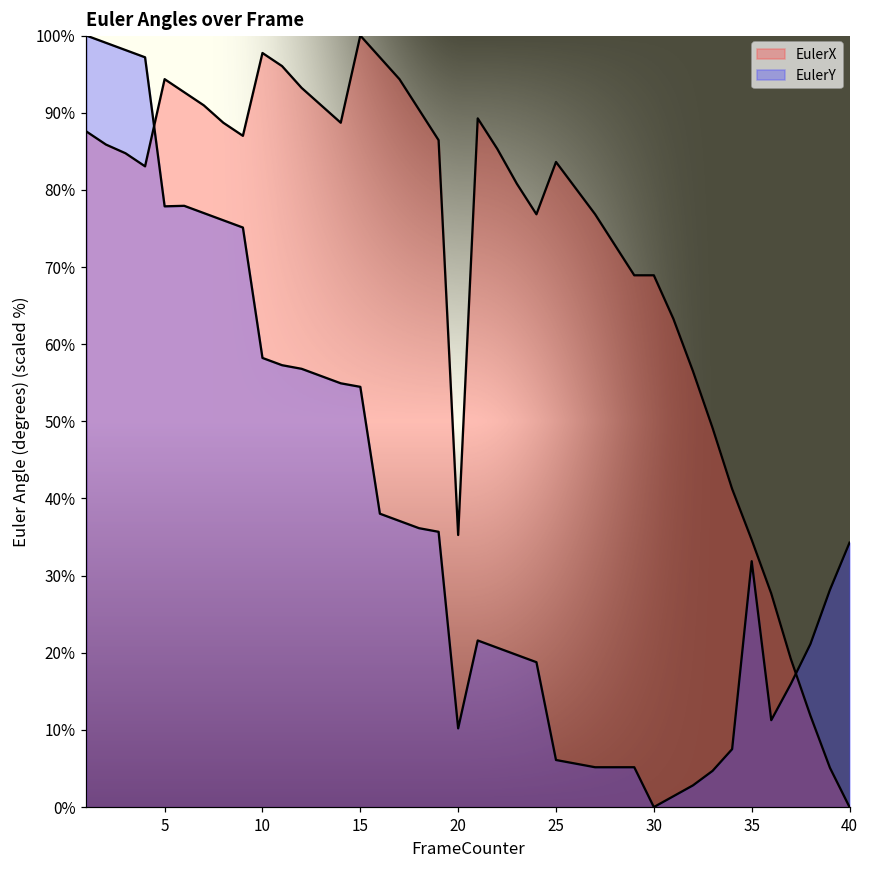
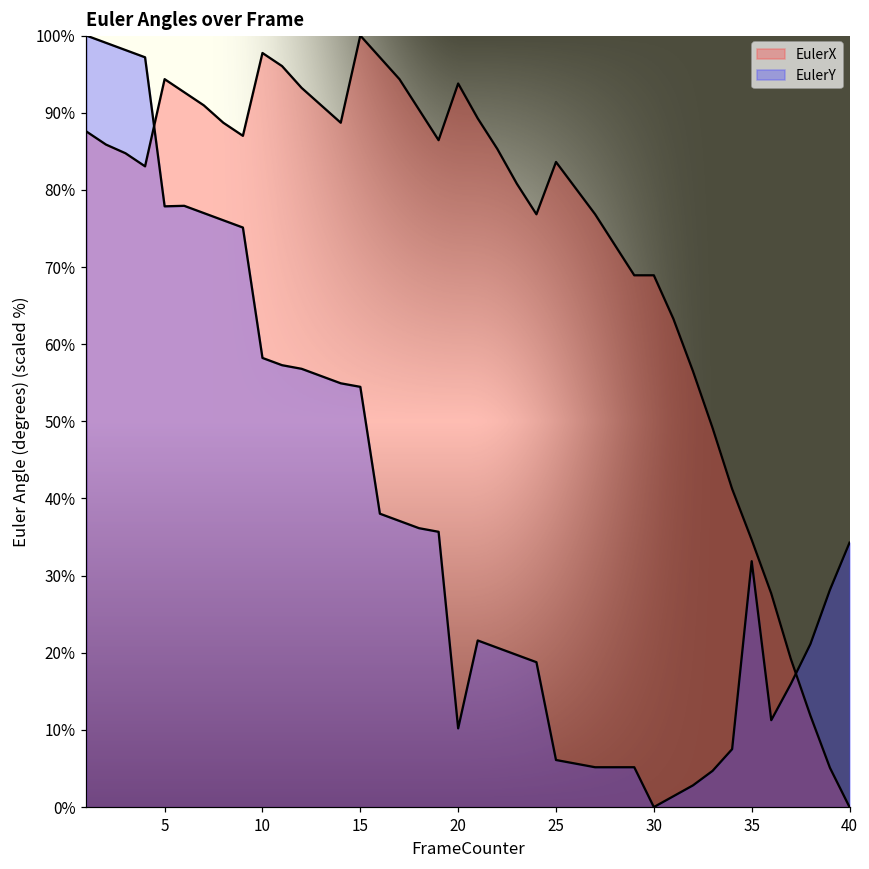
  {
    "EulerX": {
      "5": "94%",
      "10": "98%",
      "15": "100%",
-     "20": "35%",
+     "20": "94%",
      "25": "84%",
      "30": "69%",
      "35": "35%",
      "40": "0%"
    },
    "EulerY": {
      "5": "78%",
      "10": "58%",
      "15": "54%",
      "20": "10%",
      "25": "6%",
      "30": "0%",
      "35": "32%",
      "40": "34%"
    }
  }
